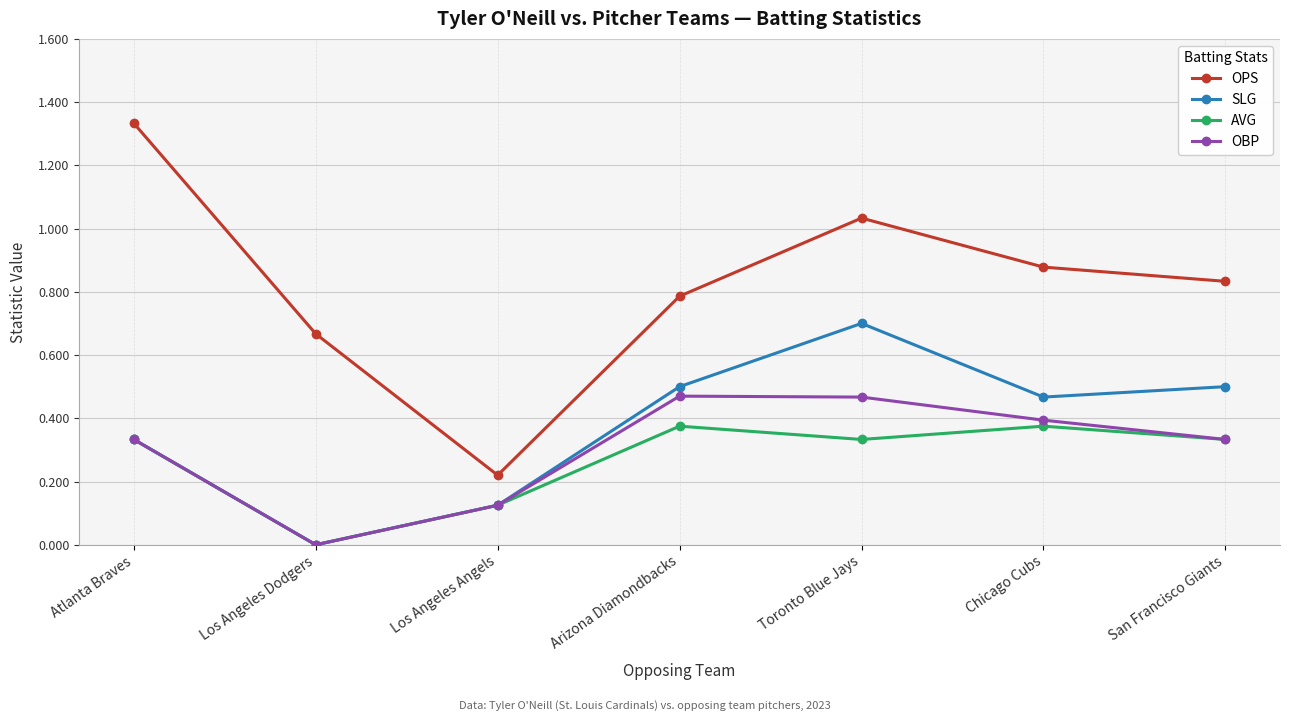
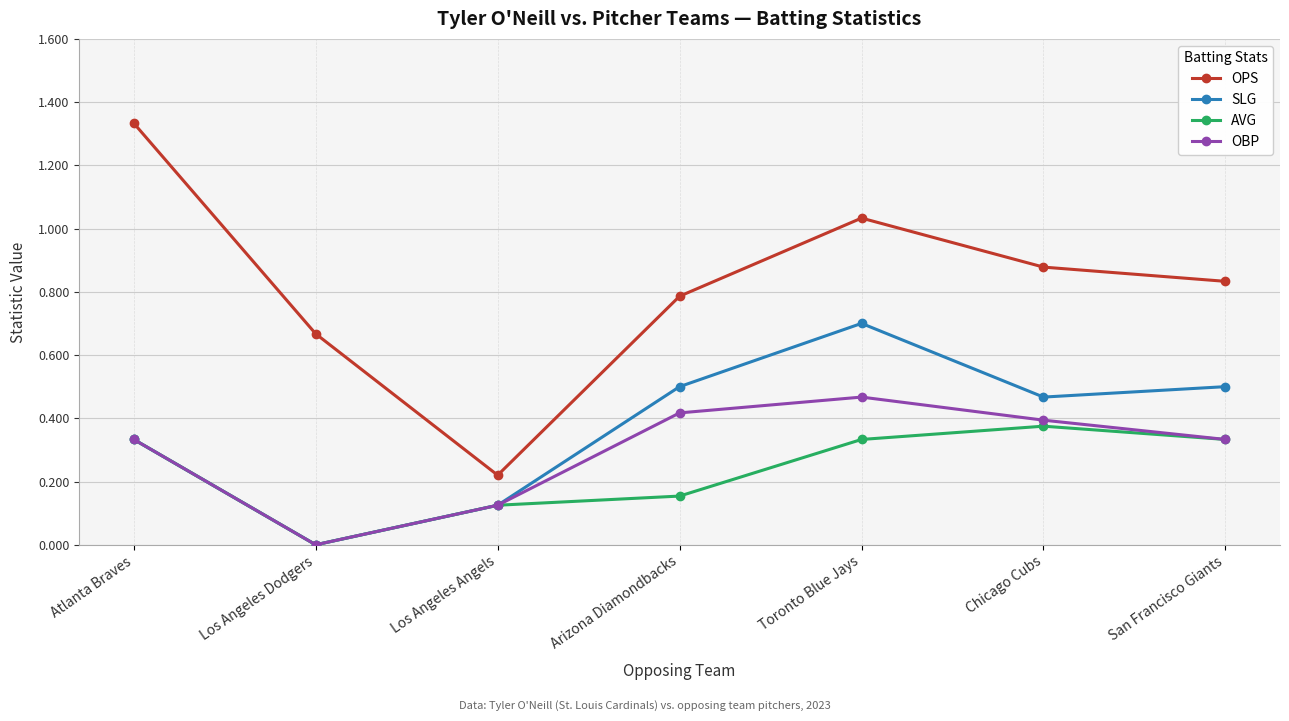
  {
    "OPS": {
      "Atlanta Braves": 1.33,
      "Los Angeles Dodgers": 0.67,
      "Los Angeles Angels": 0.22,
      "Arizona Diamondbacks": 0.79,
      "Toronto Blue Jays": 1.03,
      "Chicago Cubs": 0.88,
      "San Francisco Giants": 0.83
    },
    "SLG": {
      "Arizona Diamondbacks": 0.50,
      "Toronto Blue Jays": 0.70,
      "Chicago Cubs": 0.47,
      "San Francisco Giants": 0.50
    },
    "AVG": {
-     "Arizona Diamondbacks": 0.38,
+     "Arizona Diamondbacks": 0.15,
      "Toronto Blue Jays": 0.33,
      "Chicago Cubs": 0.38
    },
    "OBP": {
-     "Arizona Diamondbacks": 0.47,
+     "Arizona Diamondbacks": 0.42,
      "Toronto Blue Jays": 0.47,
      "Chicago Cubs": 0.39
    }
  }
